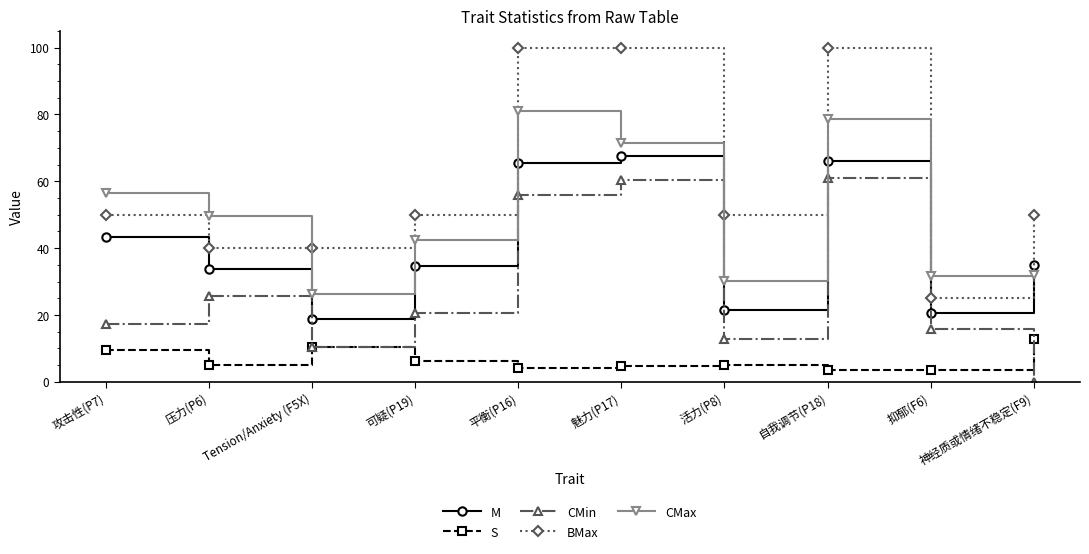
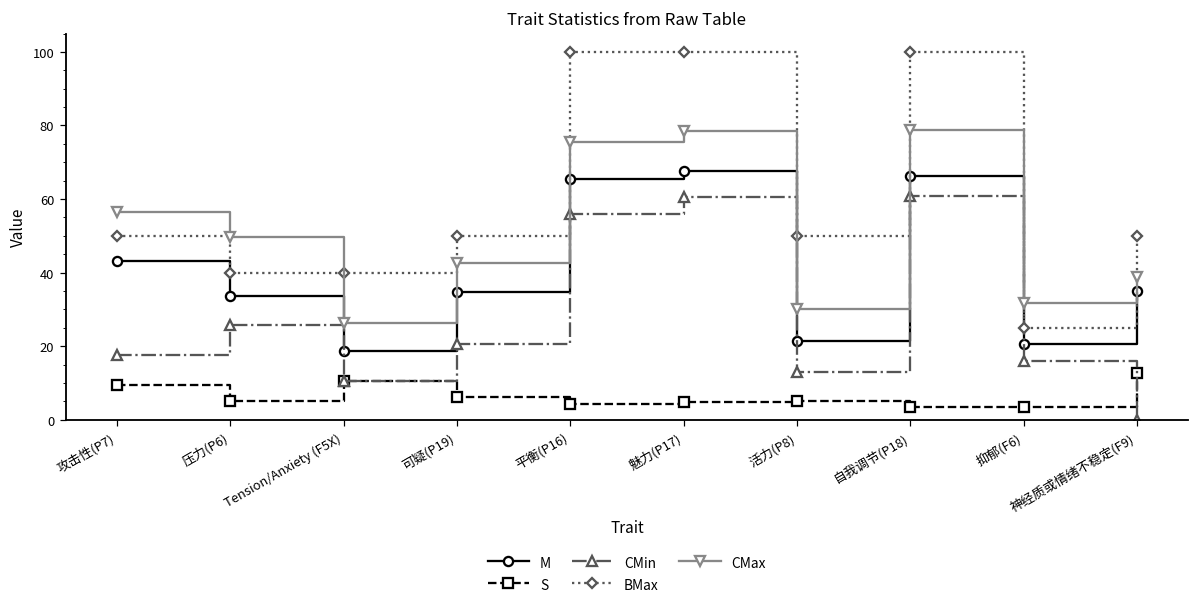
  {
    "CMax": {
      "攻击性(P7)": 56,
      "压力(P6)": 50,
      "Tension/Anxiety (F5X)": 26,
      "可疑(P19)": 43,
-     "平衡(P16)": 81,
-     "魅力(P17)": 71,
+     "平衡(P16)": 75,
+     "魅力(P17)": 79,
      "活力(P8)": 30,
      "自我调节(P18)": 79,
      "抑郁(F6)": 32,
-     "神经质或情绪不稳定(F9)": 32
+     "神经质或情绪不稳定(F9)": 39
    }
  }
